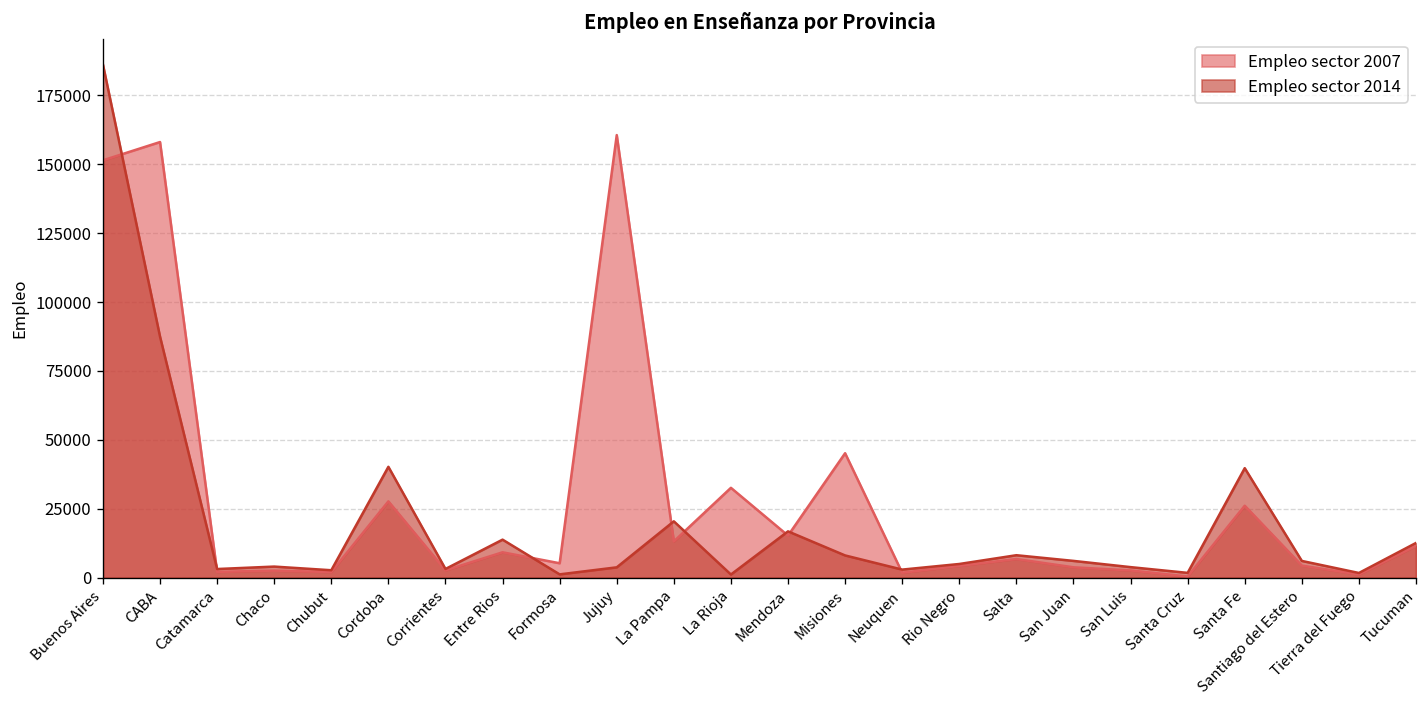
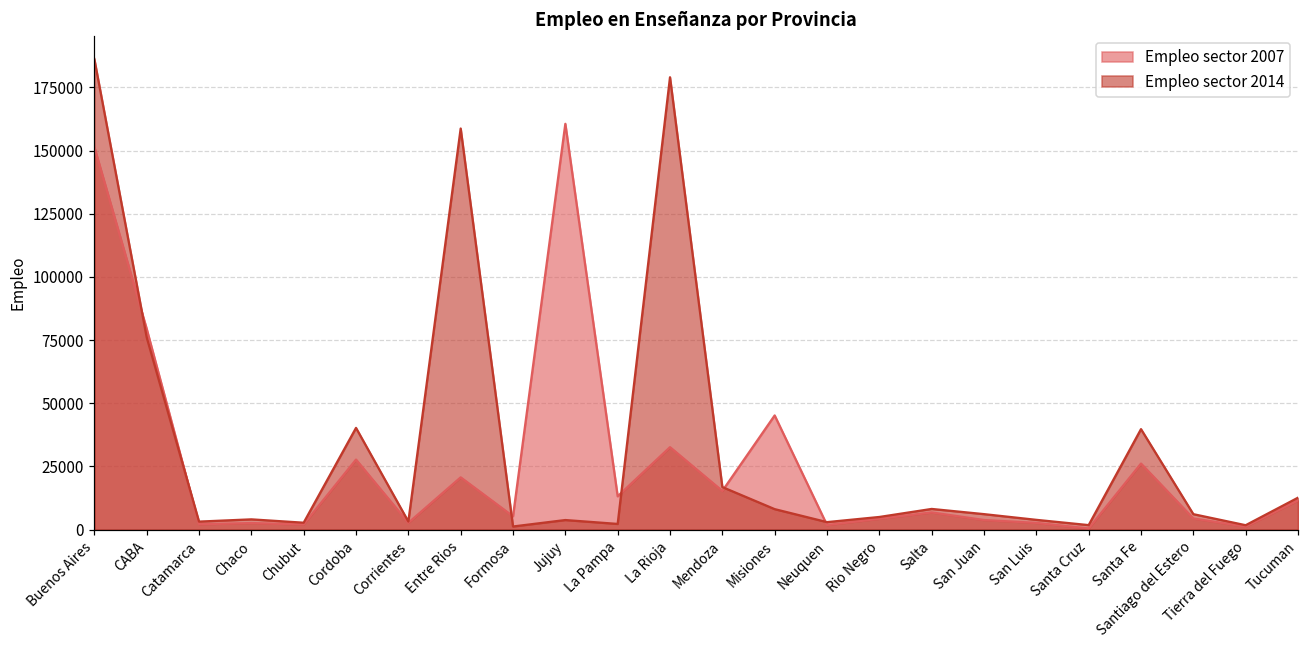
  {
    "Empleo sector 2007": {
      "Buenos Aires": 151000,
-     "CABA": 158000,
+     "CABA": 79000,
      "Chaco": 3000,
      "Cordoba": 28000,
-     "Entre Rios": 9000,
+     "Entre Rios": 21000,
      "Formosa": 5000,
      "Jujuy": 161000,
      "La Pampa": 13000,
      "La Rioja": 33000,
      "Mendoza": 15000,
      "Misiones": 45000,
      "Neuquen": 2000,
      "Salta": 7000,
      "San Juan": 4000,
      "San Luis": 3000,
      "Santa Cruz": 0,
      "Santa Fe": 26000,
      "Santiago del Estero": 4000
    },
    "Empleo sector 2014": {
      "Buenos Aires": 186000,
-     "CABA": 87000,
+     "CABA": 76000,
      "Chaco": 4000,
      "Cordoba": 40000,
-     "Entre Rios": 14000,
+     "Entre Rios": 159000,
      "Formosa": 1000,
      "Jujuy": 4000,
-     "La Pampa": 20000,
-     "La Rioja": 1000,
+     "La Pampa": 2000,
+     "La Rioja": 179000,
      "Mendoza": 17000,
      "Misiones": 8000,
      "Neuquen": 3000,
      "Salta": 8000,
      "San Juan": 6000,
      "San Luis": 4000,
      "Santa Cruz": 2000,
      "Santa Fe": 40000,
      "Santiago del Estero": 6000
    }
  }
